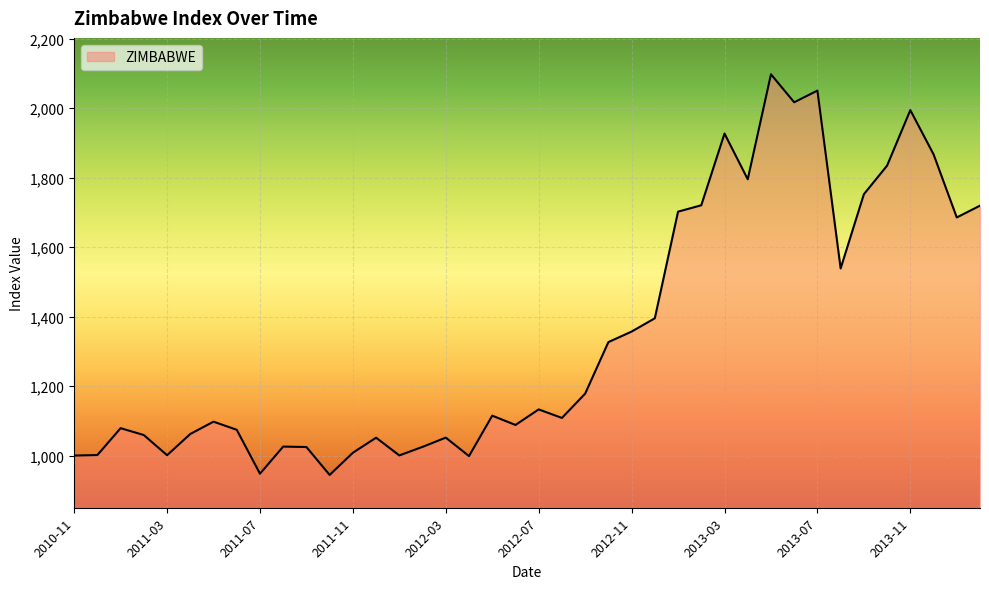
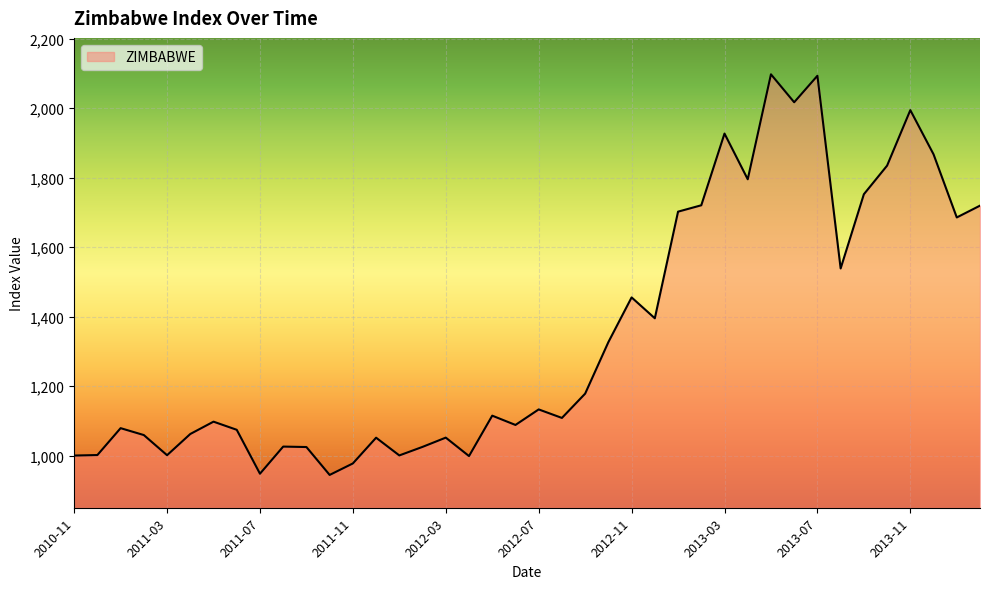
  {
    "2010-11": "1,000",
    "2011-03": "1,000",
    "2011-07": "950",
-   "2011-11": "1,010",
+   "2011-11": "980",
    "2012-03": "1,050",
    "2012-07": "1,130",
-   "2012-11": "1,360",
+   "2012-11": "1,460",
    "2013-03": "1,930",
-   "2013-07": "2,050",
+   "2013-07": "2,090",
    "2013-11": "1,990"
  }
